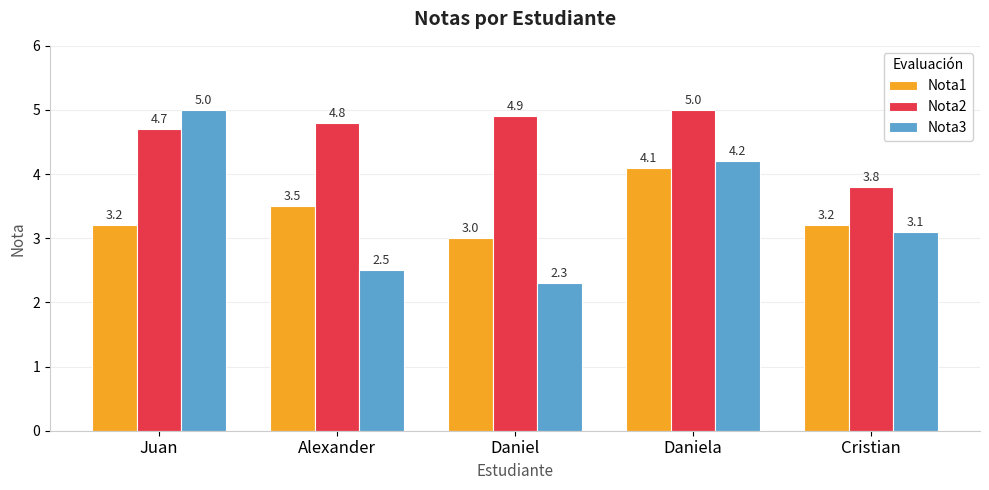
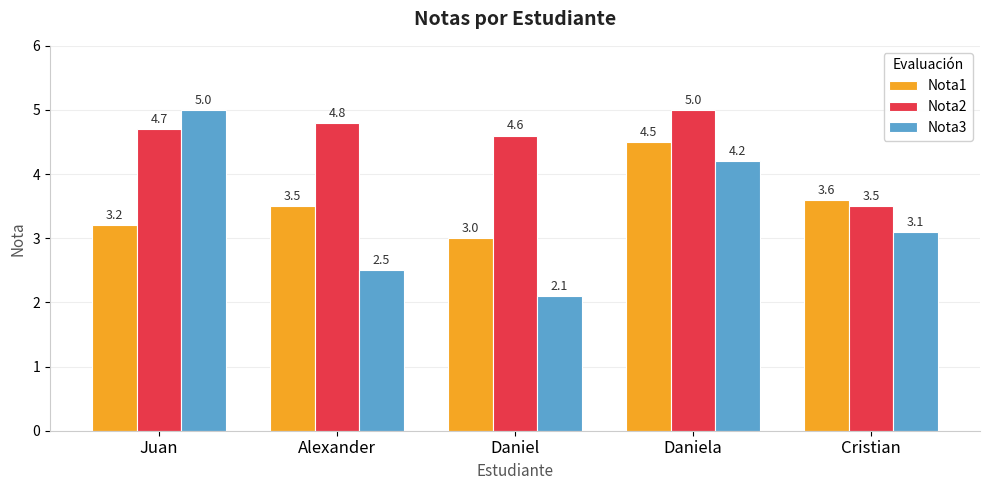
  {
    "Nota1": {
      "Juan": 3.2,
      "Alexander": 3.5,
      "Daniel": 3.0,
-     "Daniela": 4.1,
-     "Cristian": 3.2
+     "Daniela": 4.5,
+     "Cristian": 3.6
    },
    "Nota2": {
      "Juan": 4.7,
      "Alexander": 4.8,
-     "Daniel": 4.9,
+     "Daniel": 4.6,
      "Daniela": 5.0,
-     "Cristian": 3.8
+     "Cristian": 3.5
    },
    "Nota3": {
      "Juan": 5.0,
      "Alexander": 2.5,
-     "Daniel": 2.3,
+     "Daniel": 2.1,
      "Daniela": 4.2,
      "Cristian": 3.1
    }
  }
